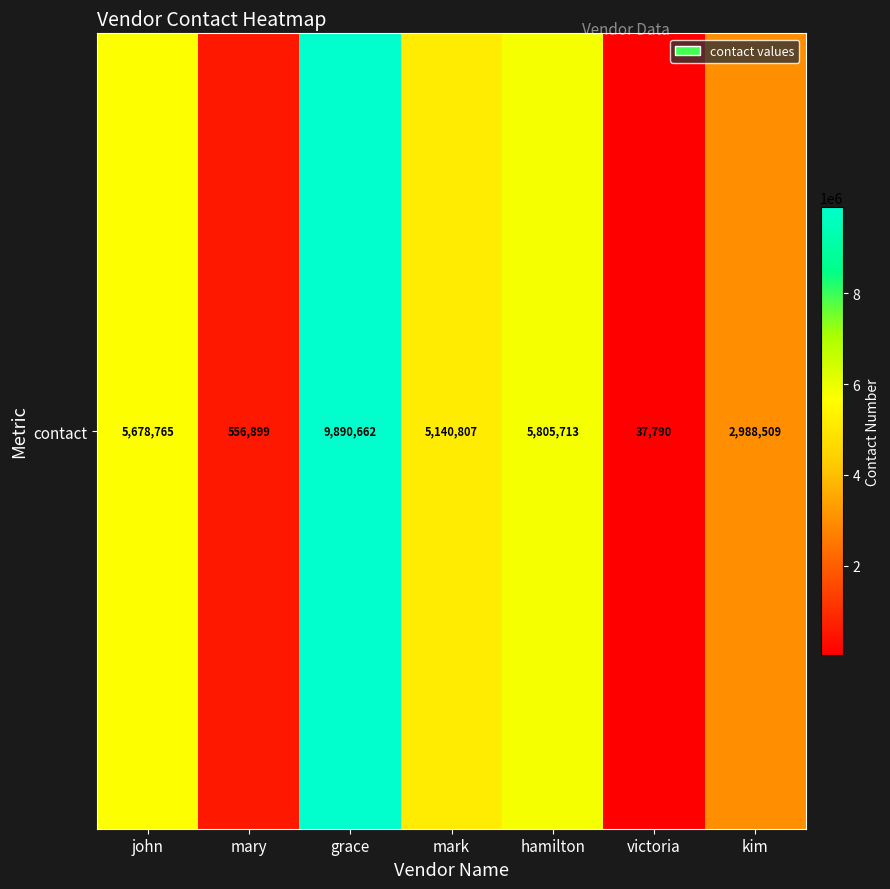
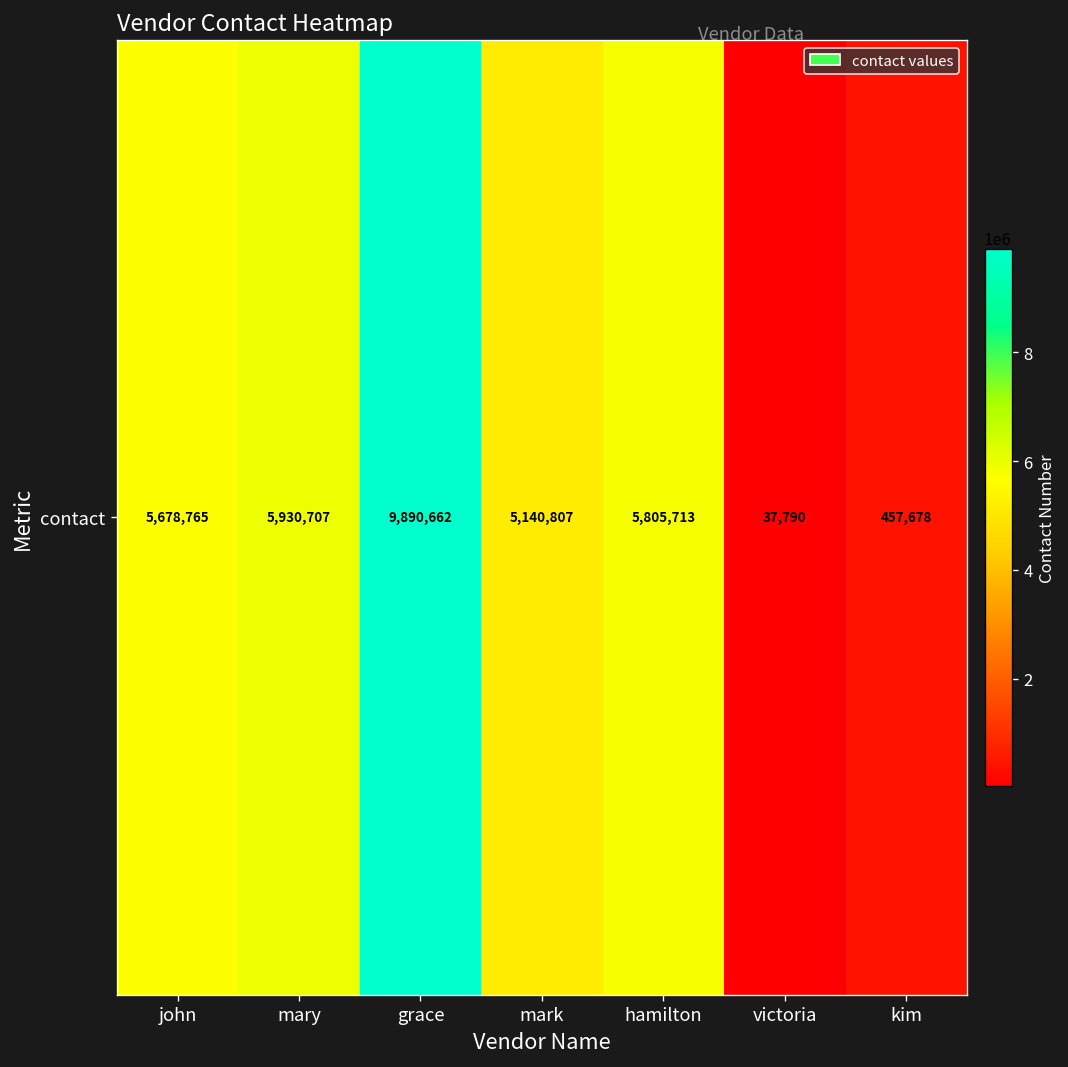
  {
    "contact": {
      "john": "5,678,765",
-     "mary": "556,899",
+     "mary": "5,930,707",
      "grace": "9,890,662",
      "mark": "5,140,807",
      "hamilton": "5,805,713",
      "victoria": "37,790",
-     "kim": "2,988,509"
+     "kim": "457,678"
    }
  }
